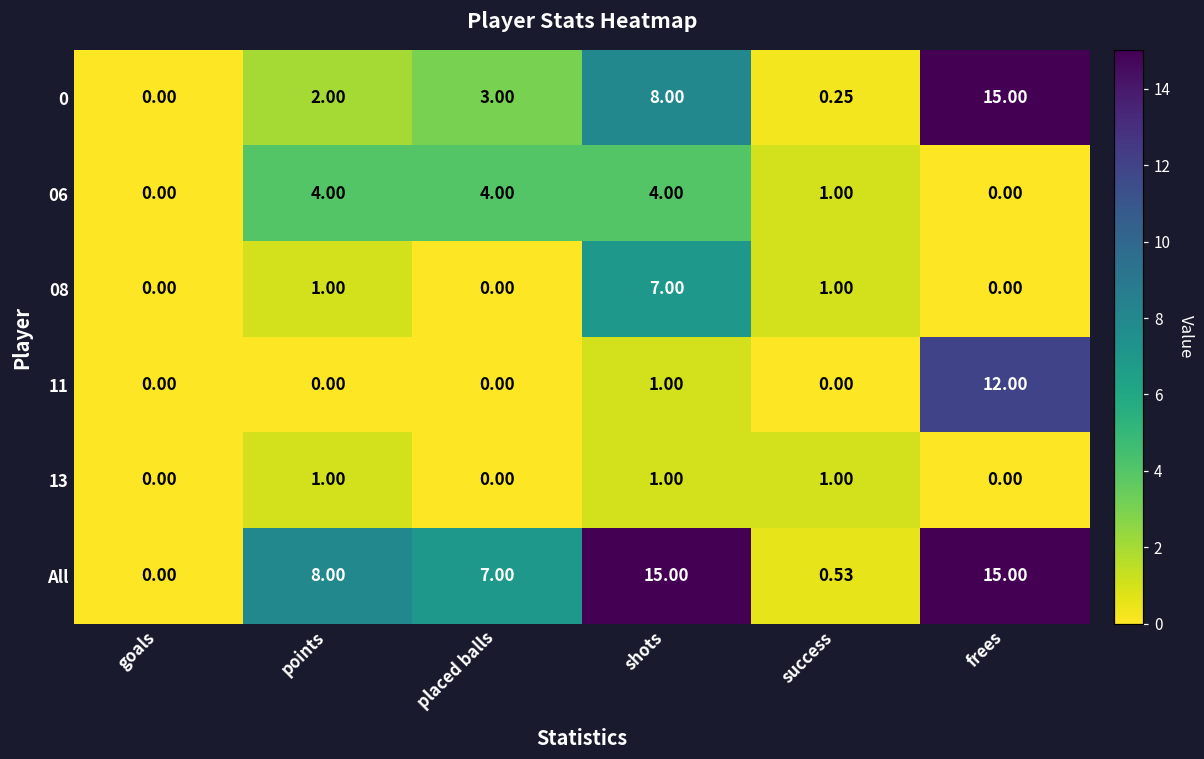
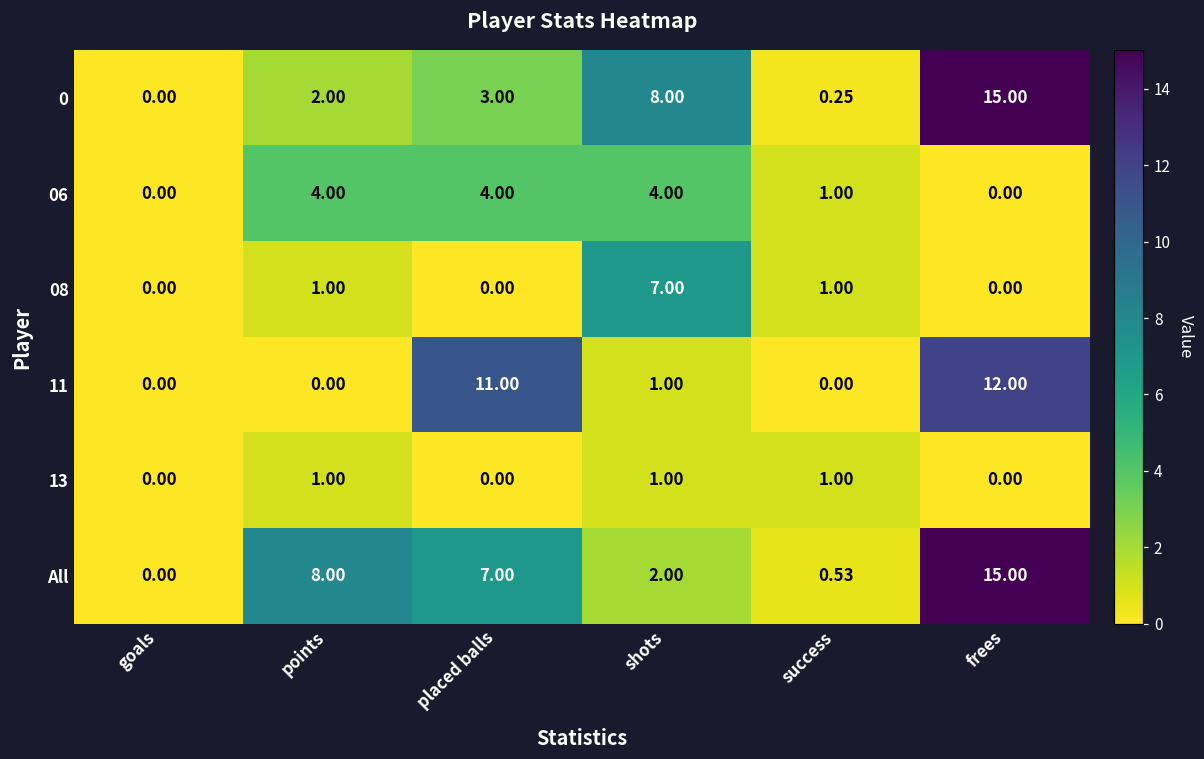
  {
    "0": {
      "goals": 0.00,
      "points": 2.00,
      "placed balls": 3.00,
      "shots": 8.00,
      "success": 0.25,
      "frees": 15.00
    },
    "06": {
      "goals": 0.00,
      "points": 4.00,
      "placed balls": 4.00,
      "shots": 4.00,
      "success": 1.00,
      "frees": 0.00
    },
    "08": {
      "goals": 0.00,
      "points": 1.00,
      "placed balls": 0.00,
      "shots": 7.00,
      "success": 1.00,
      "frees": 0.00
    },
    "11": {
      "goals": 0.00,
      "points": 0.00,
-     "placed balls": 0.00,
+     "placed balls": 11.00,
      "shots": 1.00,
      "success": 0.00,
      "frees": 12.00
    },
    "13": {
      "goals": 0.00,
      "points": 1.00,
      "placed balls": 0.00,
      "shots": 1.00,
      "success": 1.00,
      "frees": 0.00
    },
    "All": {
      "goals": 0.00,
      "points": 8.00,
      "placed balls": 7.00,
-     "shots": 15.00,
+     "shots": 2.00,
      "success": 0.53,
      "frees": 15.00
    }
  }
